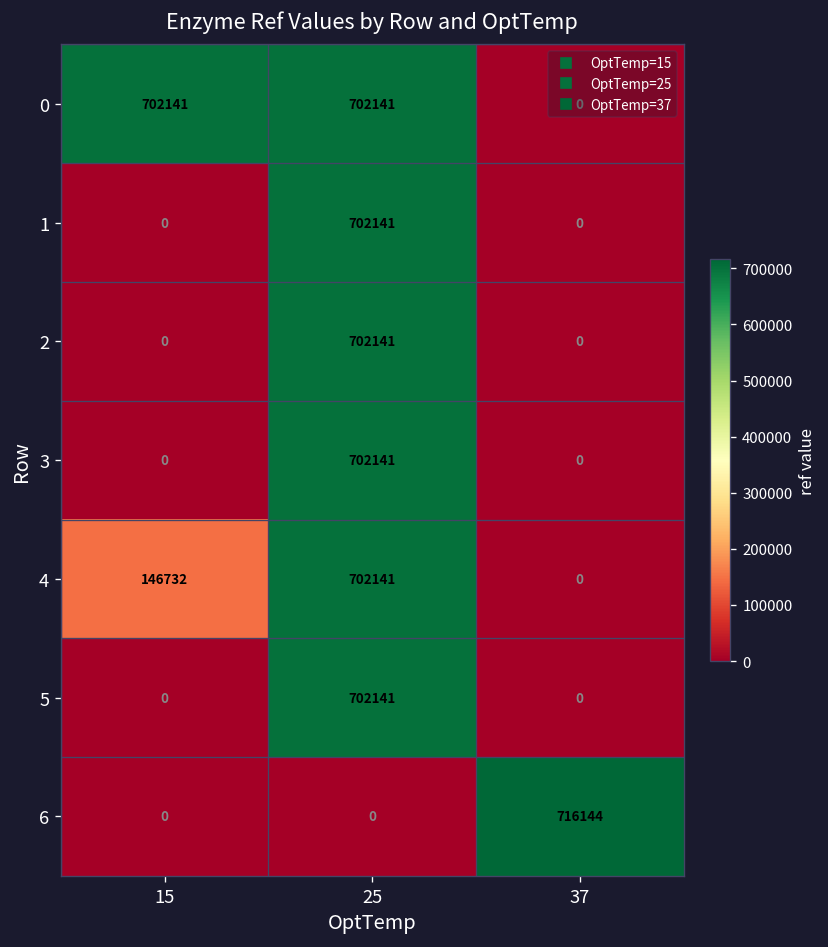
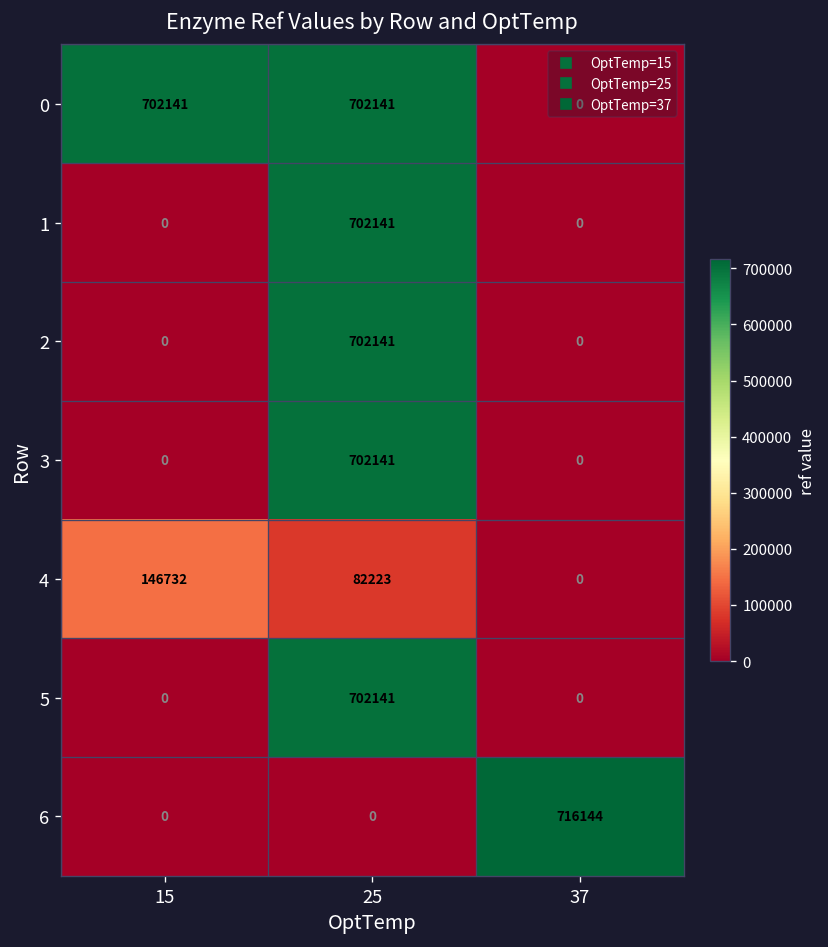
  {
    "0": {
      "15": 702141,
      "25": 702141
    },
    "1": {
      "15": 0,
      "25": 702141,
      "37": 0
    },
    "2": {
      "15": 0,
      "25": 702141,
      "37": 0
    },
    "3": {
      "15": 0,
      "25": 702141,
      "37": 0
    },
    "4": {
      "15": 146732,
-     "25": 702141,
+     "25": 82223,
      "37": 0
    },
    "5": {
      "15": 0,
      "25": 702141,
      "37": 0
    },
    "6": {
      "15": 0,
      "25": 0,
      "37": 716144
    }
  }
